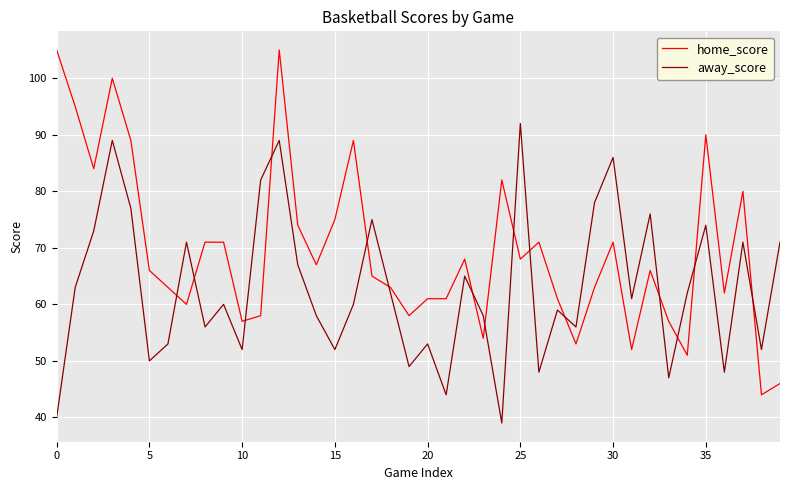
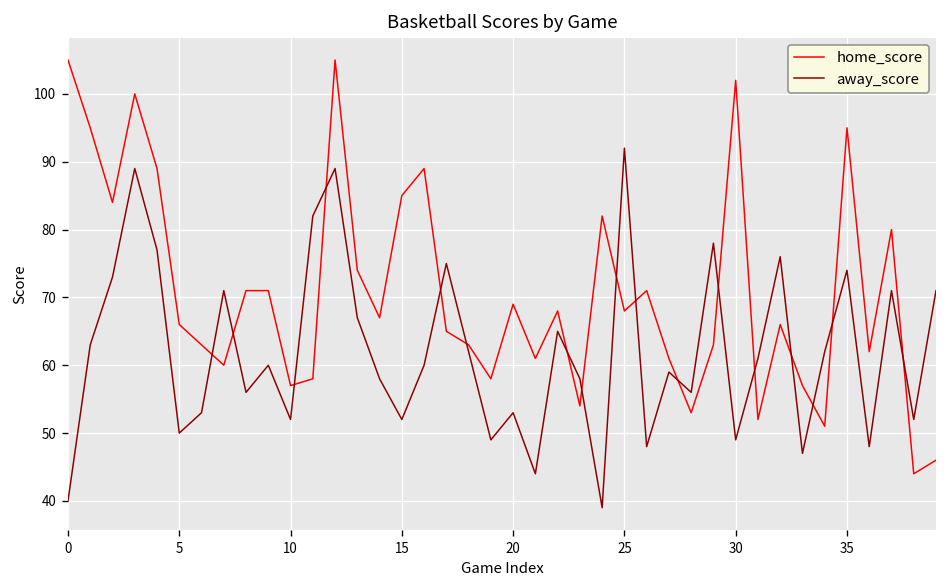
  {
    "home_score": {
      "0": 105,
      "5": 66,
      "10": 57,
-     "15": 75,
-     "20": 61,
+     "15": 85,
+     "20": 69,
      "25": 68,
-     "30": 71,
-     "35": 90
+     "30": 102,
+     "35": 95
    },
    "away_score": {
      "0": 40,
      "5": 50,
      "10": 52,
      "15": 52,
      "20": 53,
      "25": 92,
-     "30": 86,
+     "30": 49,
      "35": 74
    }
  }
